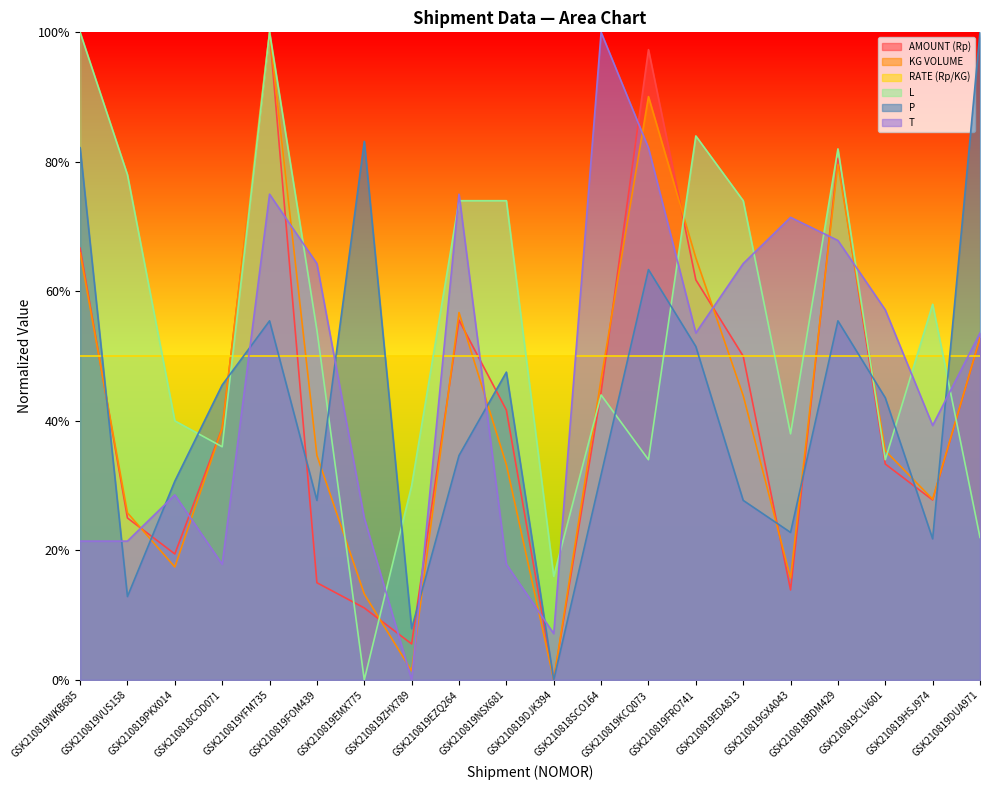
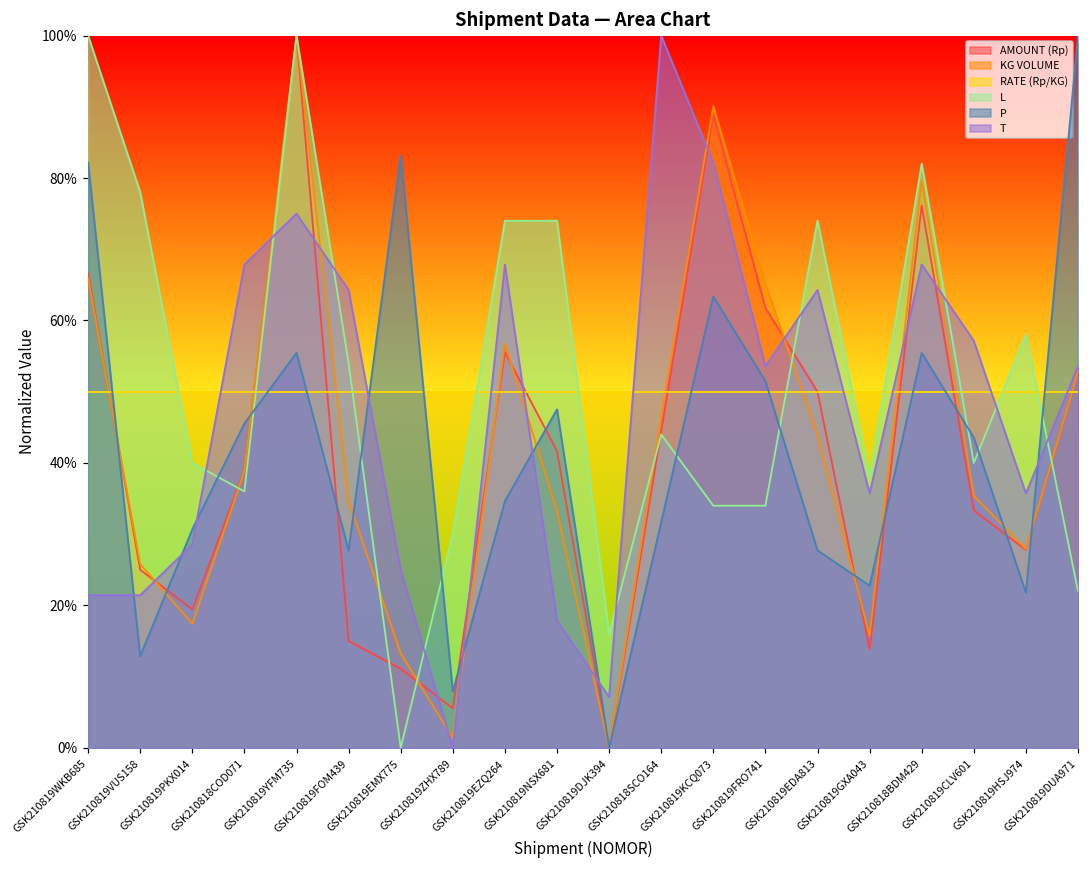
  {
    "AMOUNT (Rp)": {
      "GSK210819WKB685": "67%",
      "GSK210819VUS158": "25%",
      "GSK210819PKX014": "19%",
      "GSK210819FOM439": "15%",
      "GSK210819EMX775": "11%",
      "GSK210819ZHX789": "6%",
      "GSK210819EZQ264": "56%",
      "GSK210819NSX681": "42%",
      "GSK210818SCO164": "44%",
-     "GSK210819KCQ073": "97%",
+     "GSK210819KCQ073": "89%",
      "GSK210819FRO741": "62%",
      "GSK210819GXA043": "14%",
-     "GSK210818BDM429": "81%",
+     "GSK210818BDM429": "76%",
      "GSK210819CLV601": "33%"
    },
    "KG VOLUME": {
      "GSK210819WKB685": "66%",
      "GSK210819VUS158": "26%",
      "GSK210819PKX014": "17%",
      "GSK210819FOM439": "35%",
      "GSK210819EMX775": "13%",
      "GSK210819ZHX789": "1%",
      "GSK210819EZQ264": "57%",
      "GSK210819NSX681": "33%",
      "GSK210818SCO164": "46%",
      "GSK210819KCQ073": "90%",
      "GSK210819FRO741": "65%",
      "GSK210819EDA813": "44%",
      "GSK210819GXA043": "16%",
      "GSK210818BDM429": "80%",
      "GSK210819CLV601": "35%"
    },
    "RATE (Rp/KG)": {
      "GSK210819WKB685": "50%",
      "GSK210819VUS158": "50%",
      "GSK210819PKX014": "50%",
      "GSK210818COD071": "50%",
      "GSK210819YFM735": "50%",
      "GSK210819FOM439": "50%",
      "GSK210819EMX775": "50%",
      "GSK210819ZHX789": "50%",
      "GSK210819EZQ264": "50%",
      "GSK210819NSX681": "50%",
      "GSK210819DJK394": "50%",
      "GSK210818SCO164": "50%",
      "GSK210819KCQ073": "50%",
      "GSK210819FRO741": "50%",
      "GSK210819GXA043": "50%",
      "GSK210818BDM429": "50%",
      "GSK210819CLV601": "50%",
      "GSK210819HSJ974": "50%",
      "GSK210819DUA971": "50%"
    },
    "L": {
      "GSK210819WKB685": "100%",
      "GSK210819VUS158": "78%",
      "GSK210819PKX014": "40%",
      "GSK210818COD071": "36%",
      "GSK210819FOM439": "54%",
      "GSK210819EMX775": "0%",
      "GSK210819ZHX789": "30%",
      "GSK210819EZQ264": "74%",
      "GSK210819NSX681": "74%",
      "GSK210819DJK394": "16%",
      "GSK210818SCO164": "44%",
      "GSK210819KCQ073": "34%",
-     "GSK210819FRO741": "84%",
+     "GSK210819FRO741": "34%",
      "GSK210819EDA813": "74%",
      "GSK210819GXA043": "38%",
      "GSK210818BDM429": "82%",
-     "GSK210819CLV601": "34%",
+     "GSK210819CLV601": "40%",
      "GSK210819HSJ974": "58%",
      "GSK210819DUA971": "22%"
    },
    "P": {
      "GSK210819WKB685": "82%",
      "GSK210819VUS158": "13%",
      "GSK210819PKX014": "31%",
      "GSK210818COD071": "46%",
      "GSK210819YFM735": "55%",
      "GSK210819FOM439": "28%",
      "GSK210819EMX775": "83%",
      "GSK210819ZHX789": "8%",
      "GSK210819EZQ264": "35%",
      "GSK210819NSX681": "48%",
      "GSK210818SCO164": "32%",
      "GSK210819KCQ073": "63%",
      "GSK210819FRO741": "51%",
      "GSK210819EDA813": "28%",
      "GSK210819GXA043": "23%",
      "GSK210818BDM429": "55%",
      "GSK210819CLV601": "44%",
      "GSK210819HSJ974": "22%",
      "GSK210819DUA971": "100%"
    },
    "T": {
      "GSK210819WKB685": "21%",
      "GSK210819VUS158": "21%",
      "GSK210819PKX014": "29%",
-     "GSK210818COD071": "18%",
+     "GSK210818COD071": "68%",
      "GSK210819YFM735": "75%",
      "GSK210819FOM439": "64%",
      "GSK210819EMX775": "25%",
      "GSK210819ZHX789": "0%",
-     "GSK210819EZQ264": "75%",
+     "GSK210819EZQ264": "68%",
      "GSK210819NSX681": "18%",
      "GSK210819DJK394": "7%",
      "GSK210818SCO164": "100%",
      "GSK210819KCQ073": "82%",
      "GSK210819FRO741": "54%",
      "GSK210819EDA813": "64%",
-     "GSK210819GXA043": "71%",
+     "GSK210819GXA043": "36%",
      "GSK210818BDM429": "68%",
      "GSK210819CLV601": "57%",
-     "GSK210819HSJ974": "39%",
+     "GSK210819HSJ974": "36%",
      "GSK210819DUA971": "54%"
    }
  }
